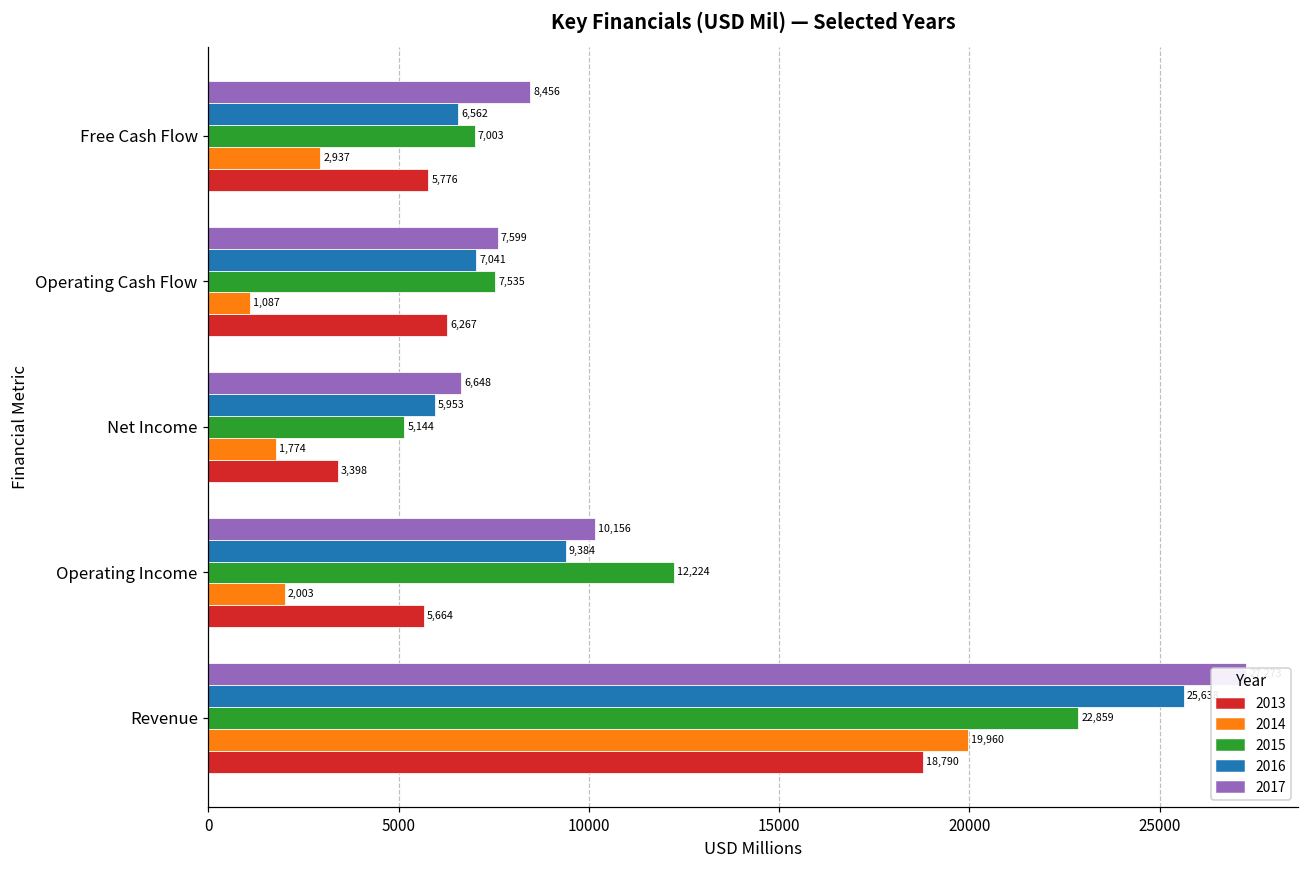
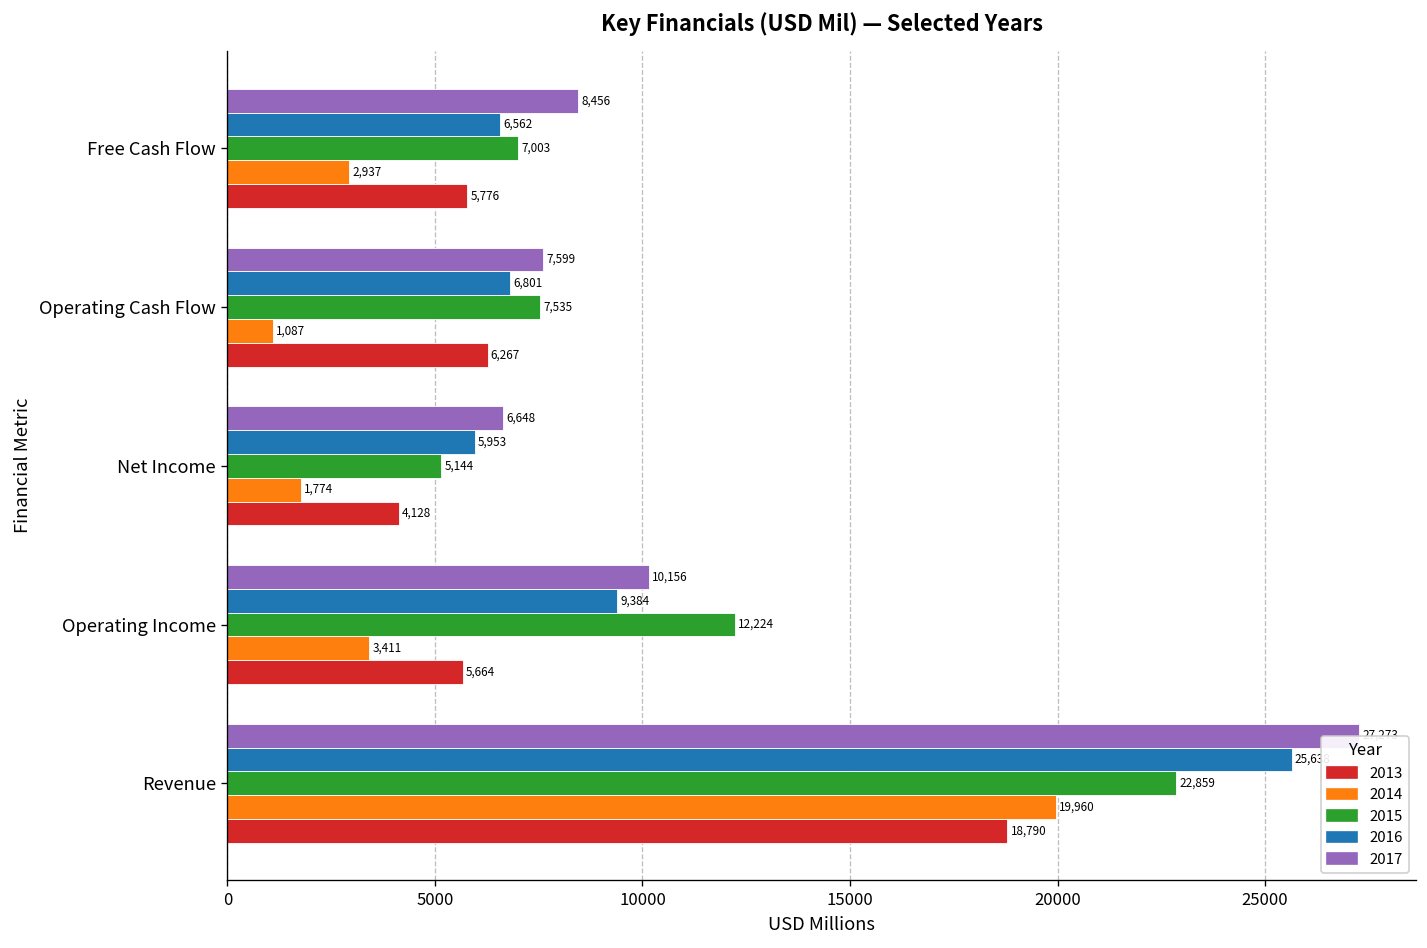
  {
    "2013": {
      "Free Cash Flow": "5,776",
      "Operating Cash Flow": "6,267",
-     "Net Income": "3,398",
+     "Net Income": "4,128",
      "Operating Income": "5,664",
      "Revenue": "18,790"
    },
    "2014": {
      "Free Cash Flow": "2,937",
      "Operating Cash Flow": "1,087",
      "Net Income": "1,774",
-     "Operating Income": "2,003",
+     "Operating Income": "3,411",
      "Revenue": "19,960"
    },
    "2015": {
      "Free Cash Flow": "7,003",
      "Operating Cash Flow": "7,535",
      "Net Income": "5,144",
      "Operating Income": "12,224",
      "Revenue": "22,859"
    },
    "2016": {
      "Free Cash Flow": "6,562",
-     "Operating Cash Flow": "7,041",
+     "Operating Cash Flow": "6,801",
      "Net Income": "5,953",
      "Operating Income": "9,384"
    },
    "2017": {
      "Free Cash Flow": "8,456",
      "Operating Cash Flow": "7,599",
      "Net Income": "6,648",
      "Operating Income": "10,156"
    }
  }
